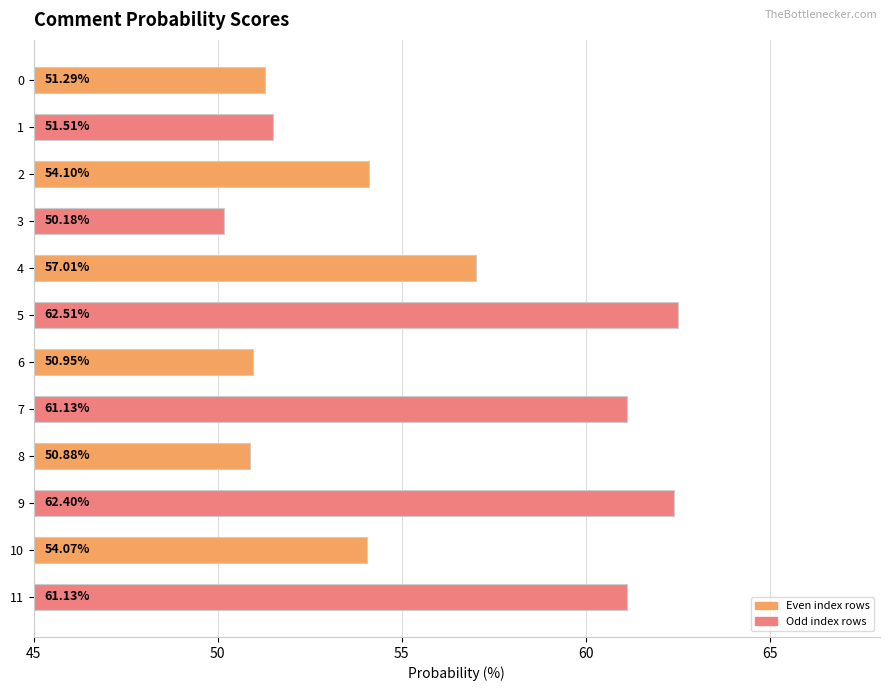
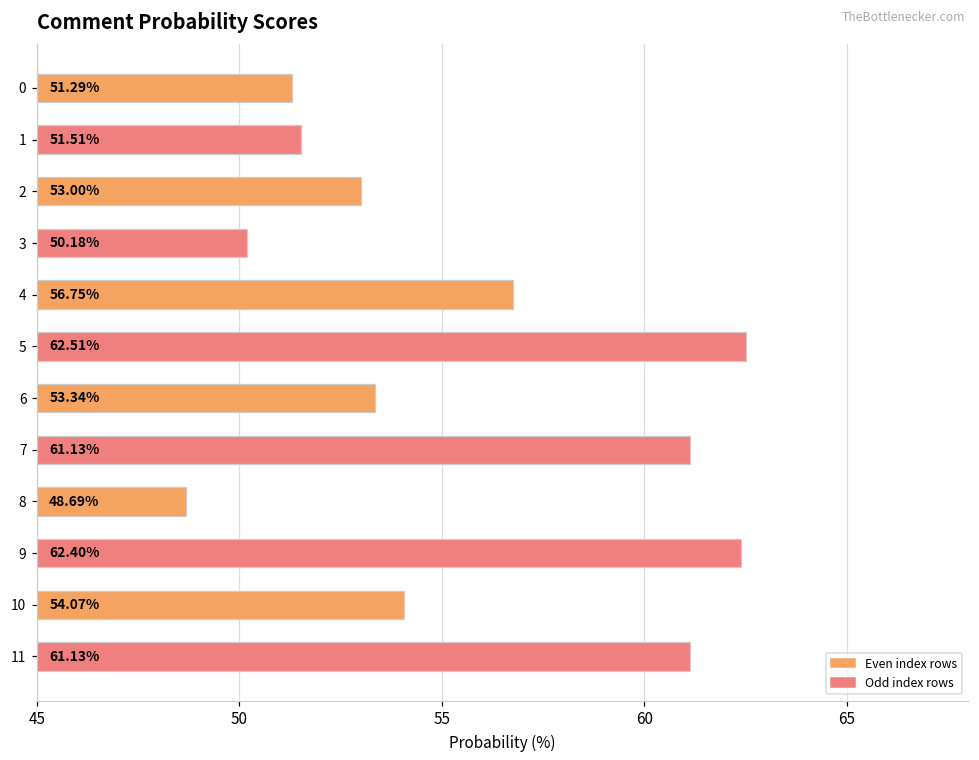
  {
    "0": "51.29%",
    "1": "51.51%",
-   "2": "54.10%",
+   "2": "53.00%",
    "3": "50.18%",
-   "4": "57.01%",
+   "4": "56.75%",
    "5": "62.51%",
-   "6": "50.95%",
+   "6": "53.34%",
    "7": "61.13%",
-   "8": "50.88%",
+   "8": "48.69%",
    "9": "62.40%",
    "10": "54.07%",
    "11": "61.13%"
  }
